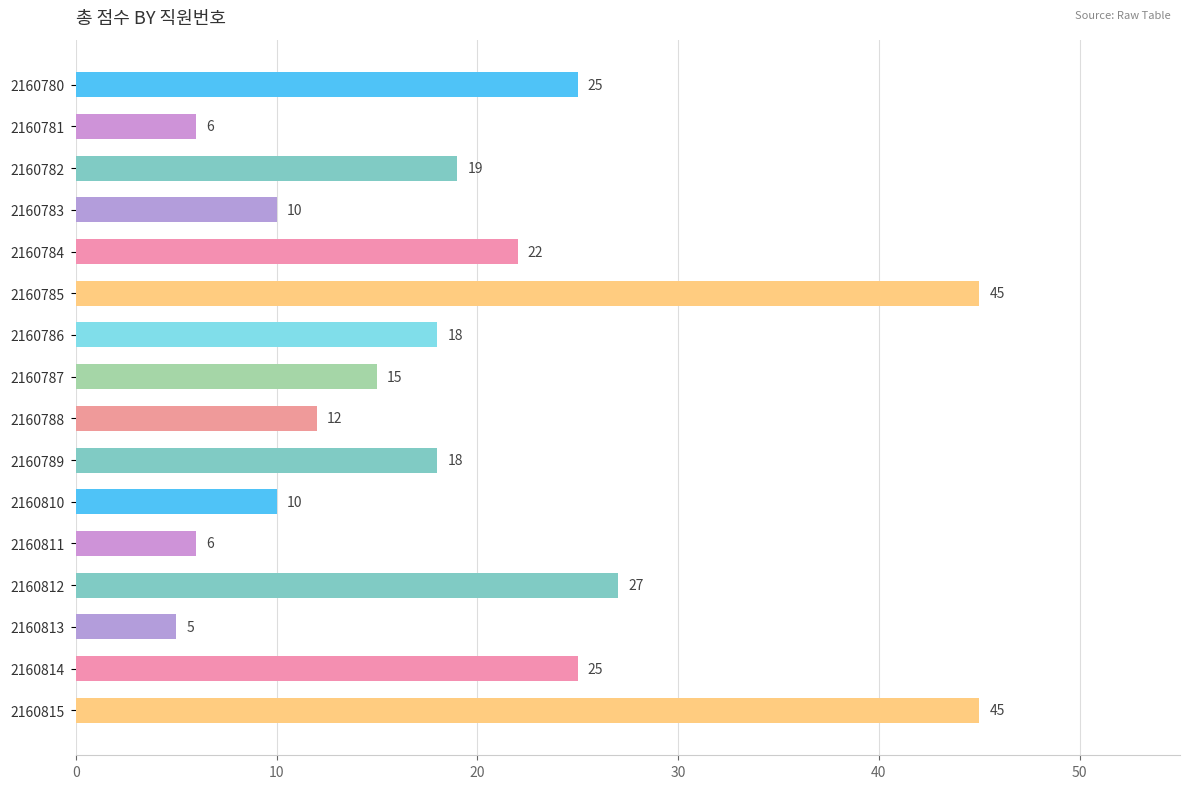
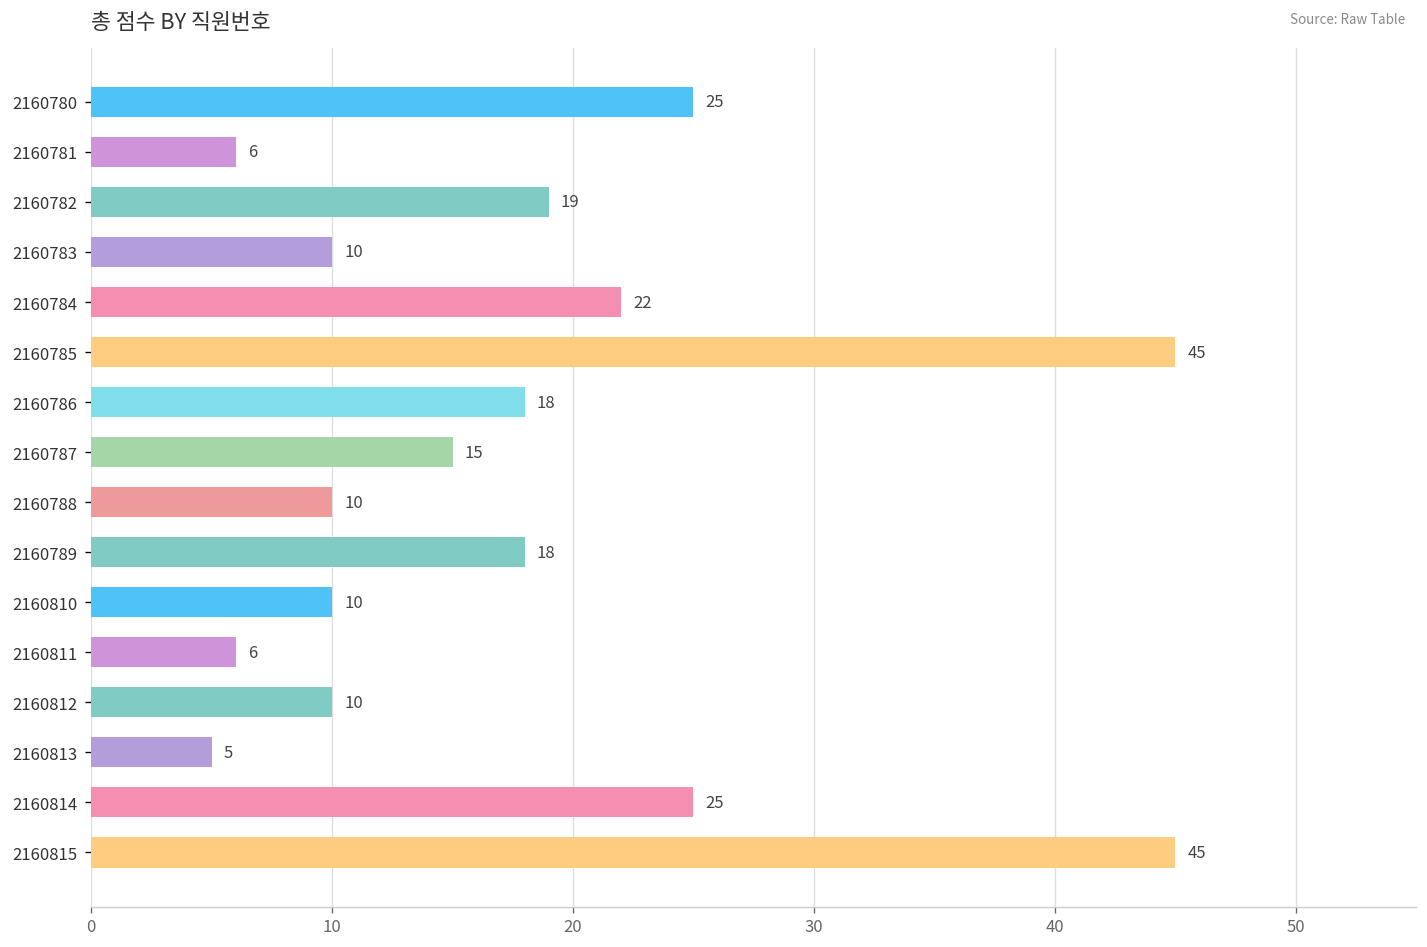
  {
    "2160780": 25,
    "2160781": 6,
    "2160782": 19,
    "2160783": 10,
    "2160784": 22,
    "2160785": 45,
    "2160786": 18,
    "2160787": 15,
-   "2160788": 12,
+   "2160788": 10,
    "2160789": 18,
    "2160810": 10,
    "2160811": 6,
-   "2160812": 27,
+   "2160812": 10,
    "2160813": 5,
    "2160814": 25,
    "2160815": 45
  }
